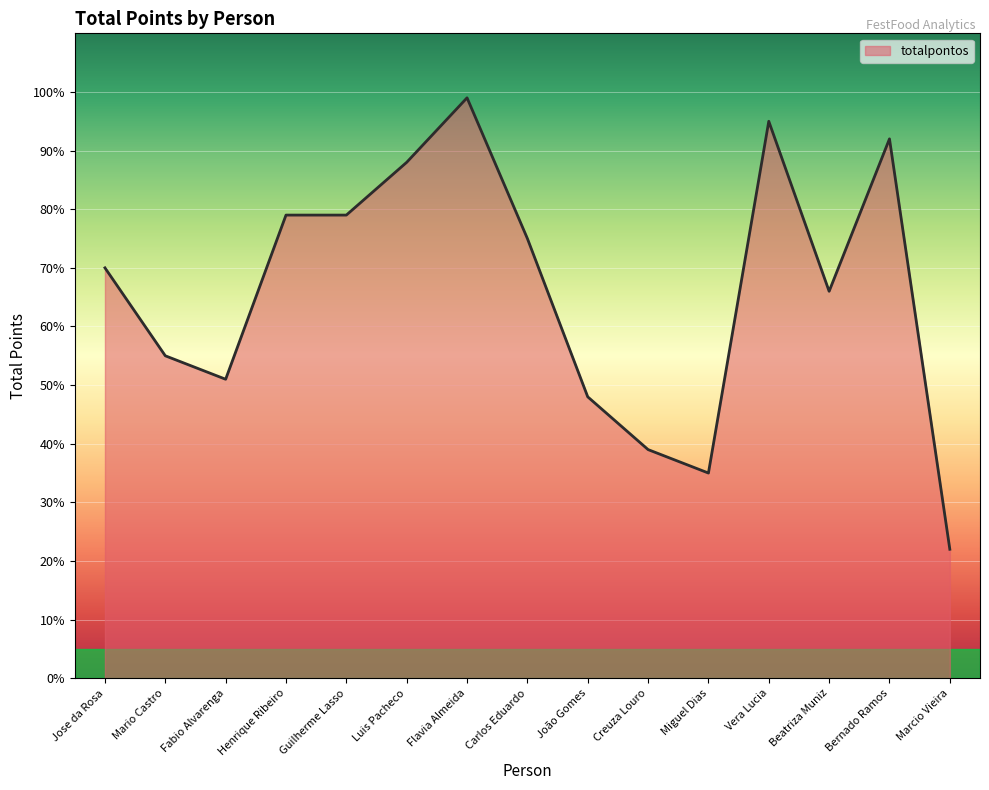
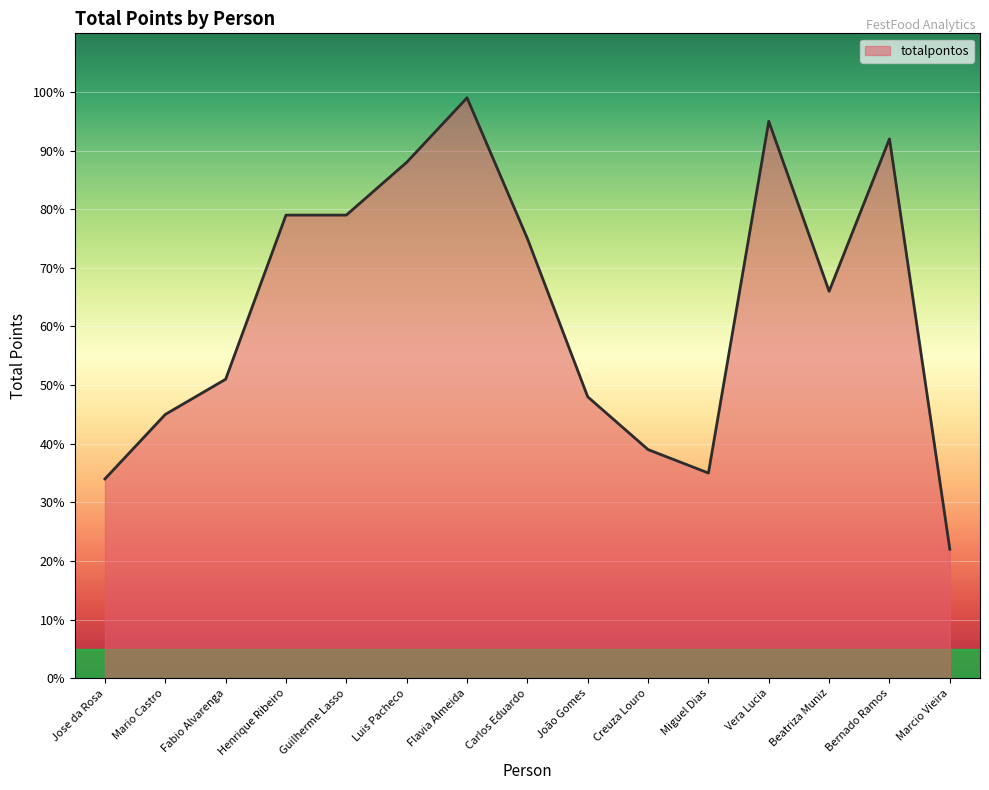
  {
-   "Jose da Rosa": "70%",
-   "Mario Castro": "55%",
+   "Jose da Rosa": "34%",
+   "Mario Castro": "45%",
    "Fabio Alvarenga": "51%",
    "Henrique Ribeiro": "79%",
    "Guilherme Lasso": "79%",
    "Luis Pacheco": "88%",
    "Flavia Almeida": "99%",
    "Carlos Eduardo": "75%",
    "João Gomes": "48%",
    "Creuza Louro": "39%",
    "Miguel Dias": "35%",
    "Vera Lucia": "95%",
    "Beatriza Muniz": "66%",
    "Bernado Ramos": "92%",
    "Marcio Vieira": "22%"
  }
